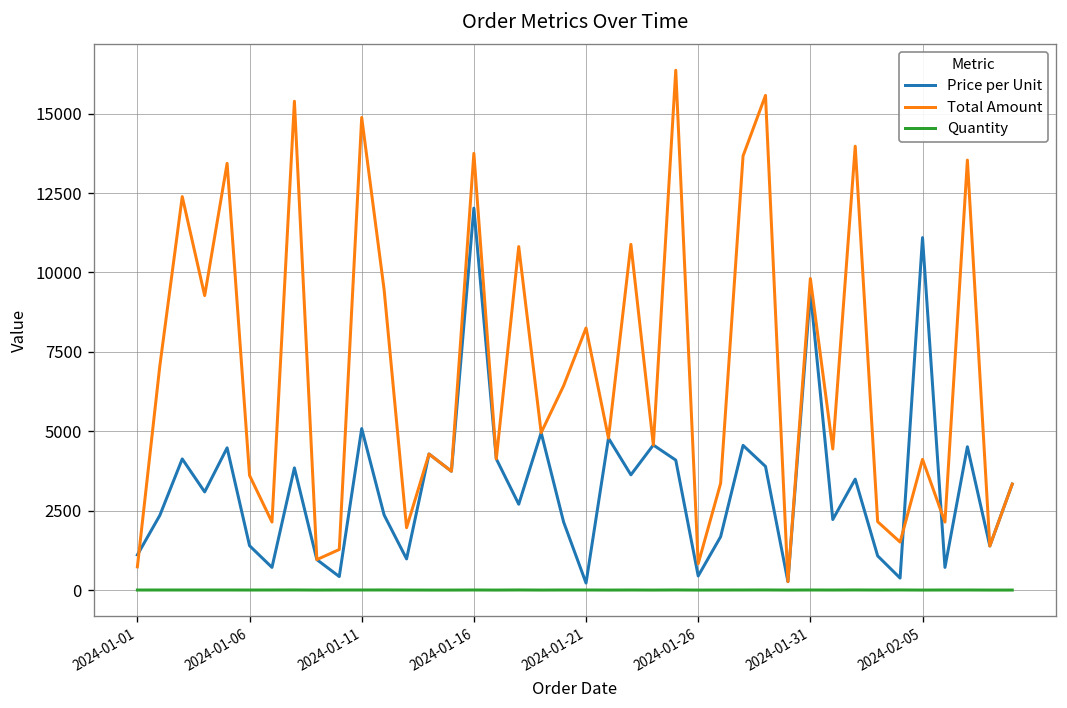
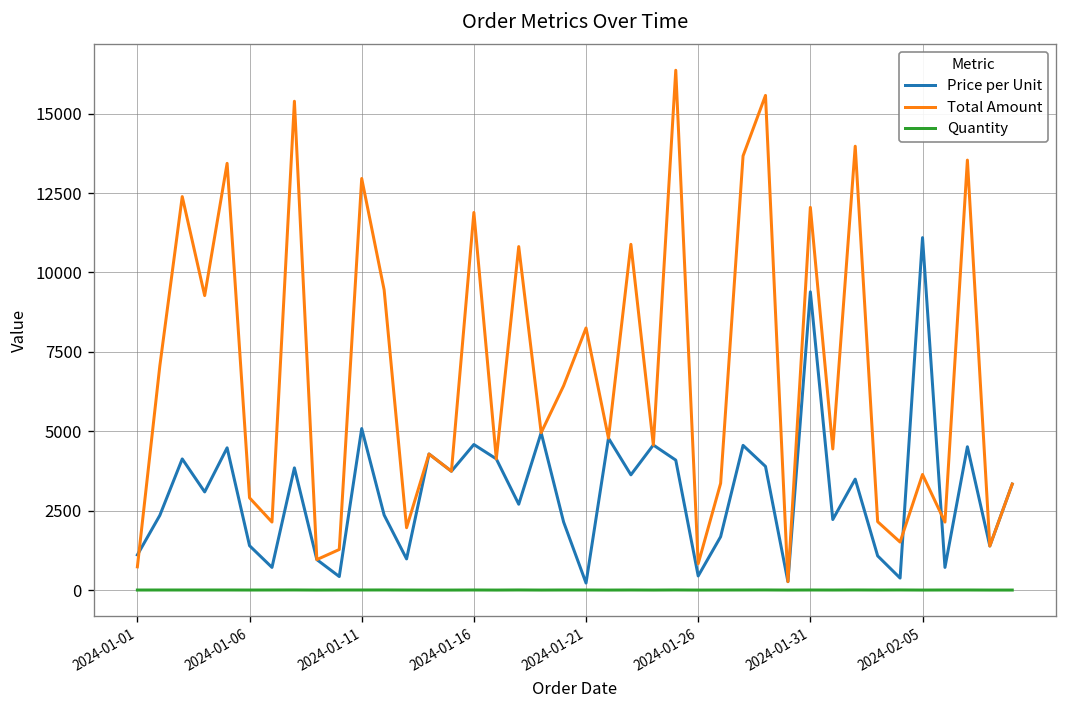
  {
    "Price per Unit": {
      "2024-01-01": 1100,
      "2024-01-06": 1400,
      "2024-01-11": 5100,
-     "2024-01-16": 12000,
+     "2024-01-16": 4600,
      "2024-01-21": 200,
      "2024-01-26": 400,
      "2024-01-31": 9400,
      "2024-02-05": 11100
    },
    "Total Amount": {
      "2024-01-01": 700,
-     "2024-01-06": 3600,
-     "2024-01-11": 14900,
-     "2024-01-16": 13800,
+     "2024-01-06": 2900,
+     "2024-01-11": 13000,
+     "2024-01-16": 11900,
      "2024-01-21": 8300,
      "2024-01-26": 800,
-     "2024-01-31": 9800,
-     "2024-02-05": 4100
+     "2024-01-31": 12100,
+     "2024-02-05": 3600
    },
    "Quantity": {
      "2024-01-01": 0,
      "2024-01-06": 0,
      "2024-01-11": 0,
      "2024-01-16": 0,
      "2024-01-21": 0,
      "2024-01-26": 0,
      "2024-01-31": 0,
      "2024-02-05": 0
    }
  }
